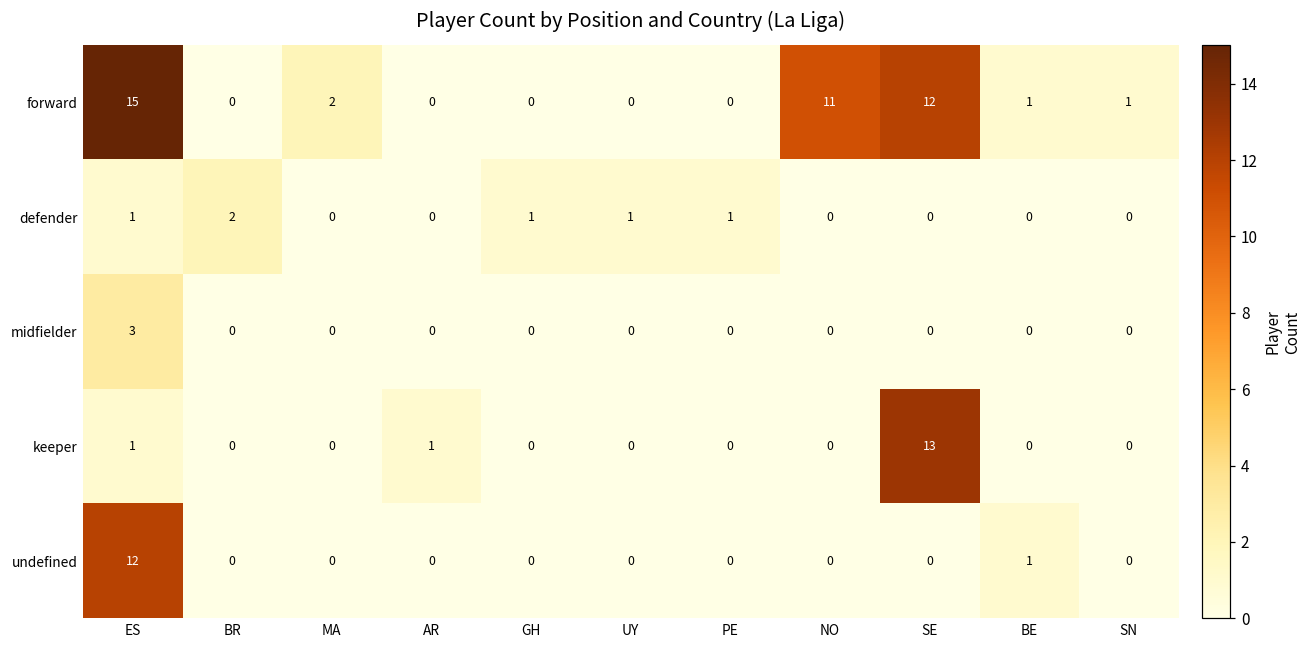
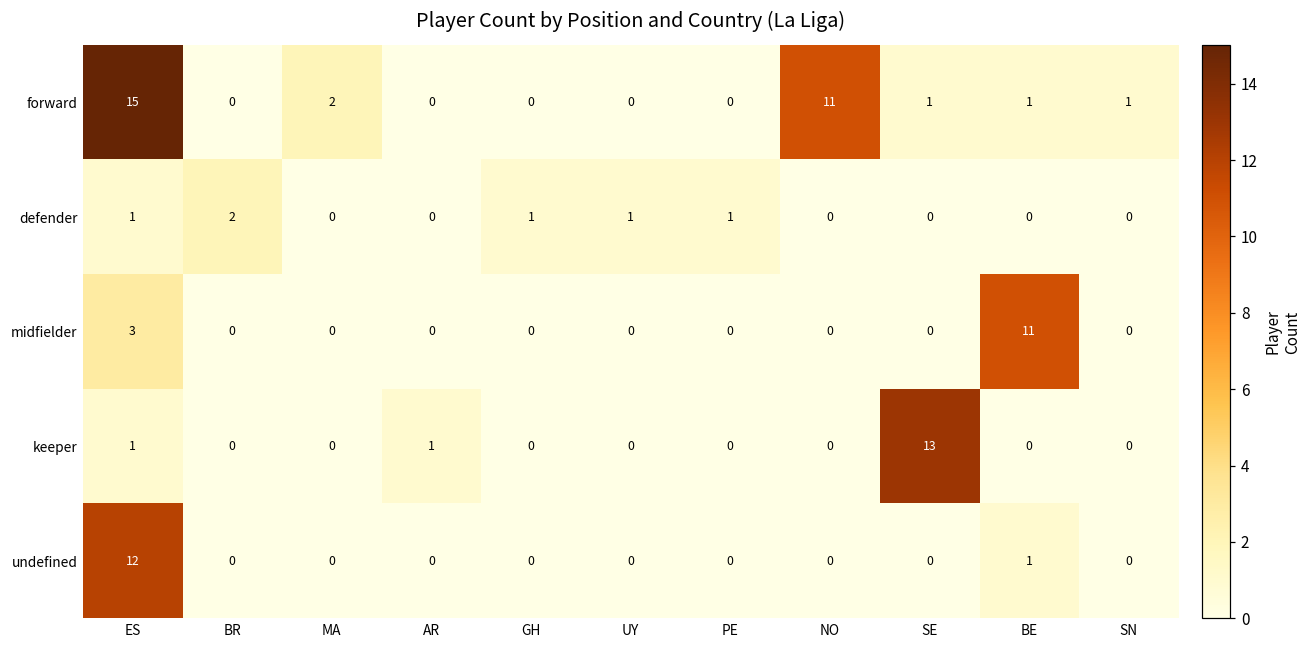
  {
    "forward": {
      "ES": 15,
      "BR": 0,
      "MA": 2,
      "AR": 0,
      "GH": 0,
      "UY": 0,
      "PE": 0,
      "NO": 11,
-     "SE": 12,
+     "SE": 1,
      "BE": 1,
      "SN": 1
    },
    "defender": {
      "ES": 1,
      "BR": 2,
      "MA": 0,
      "AR": 0,
      "GH": 1,
      "UY": 1,
      "PE": 1,
      "NO": 0,
      "SE": 0,
      "BE": 0,
      "SN": 0
    },
    "midfielder": {
      "ES": 3,
      "BR": 0,
      "MA": 0,
      "AR": 0,
      "GH": 0,
      "UY": 0,
      "PE": 0,
      "NO": 0,
      "SE": 0,
-     "BE": 0,
+     "BE": 11,
      "SN": 0
    },
    "keeper": {
      "ES": 1,
      "BR": 0,
      "MA": 0,
      "AR": 1,
      "GH": 0,
      "UY": 0,
      "PE": 0,
      "NO": 0,
      "SE": 13,
      "BE": 0,
      "SN": 0
    },
    "undefined": {
      "ES": 12,
      "BR": 0,
      "MA": 0,
      "AR": 0,
      "GH": 0,
      "UY": 0,
      "PE": 0,
      "NO": 0,
      "SE": 0,
      "BE": 1,
      "SN": 0
    }
  }
